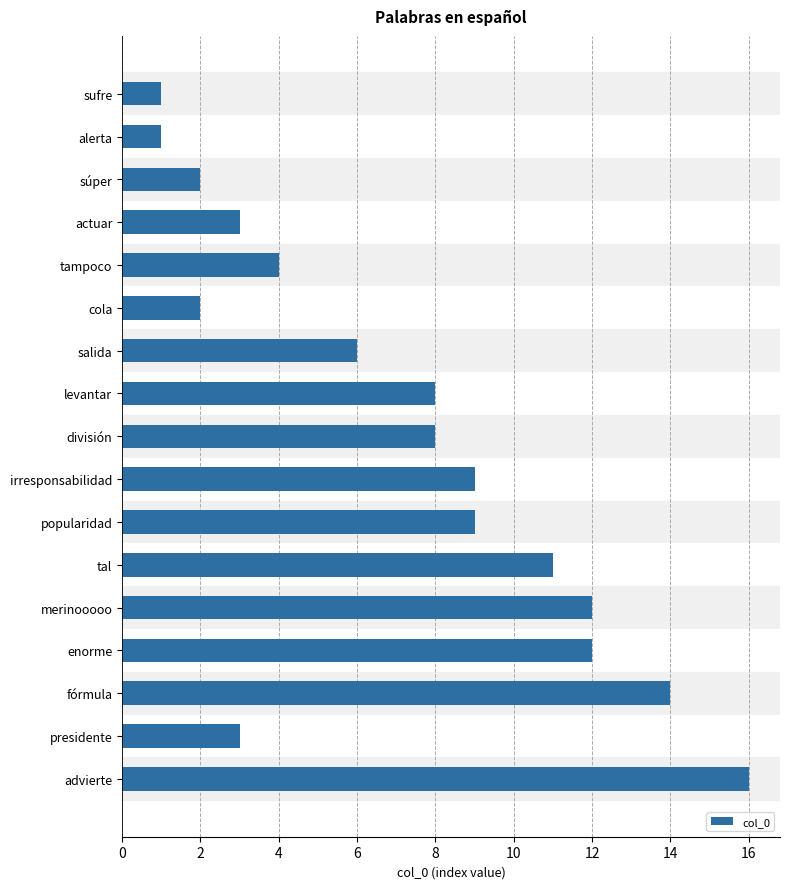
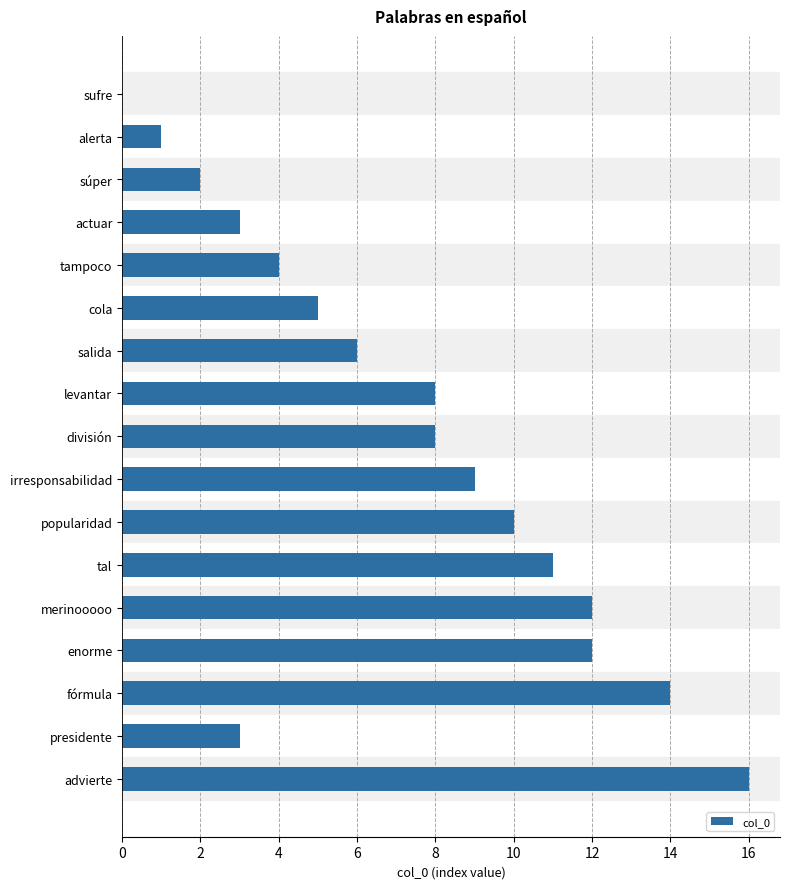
  {
-   "sufre": 1,
+   "sufre": 0,
    "alerta": 1,
    "súper": 2,
    "actuar": 3,
    "tampoco": 4,
-   "cola": 2,
+   "cola": 5,
    "salida": 6,
    "levantar": 8,
    "división": 8,
    "irresponsabilidad": 9,
-   "popularidad": 9,
+   "popularidad": 10,
    "tal": 11,
    "merinooooo": 12,
    "enorme": 12,
    "fórmula": 14,
    "presidente": 3,
    "advierte": 16
  }
